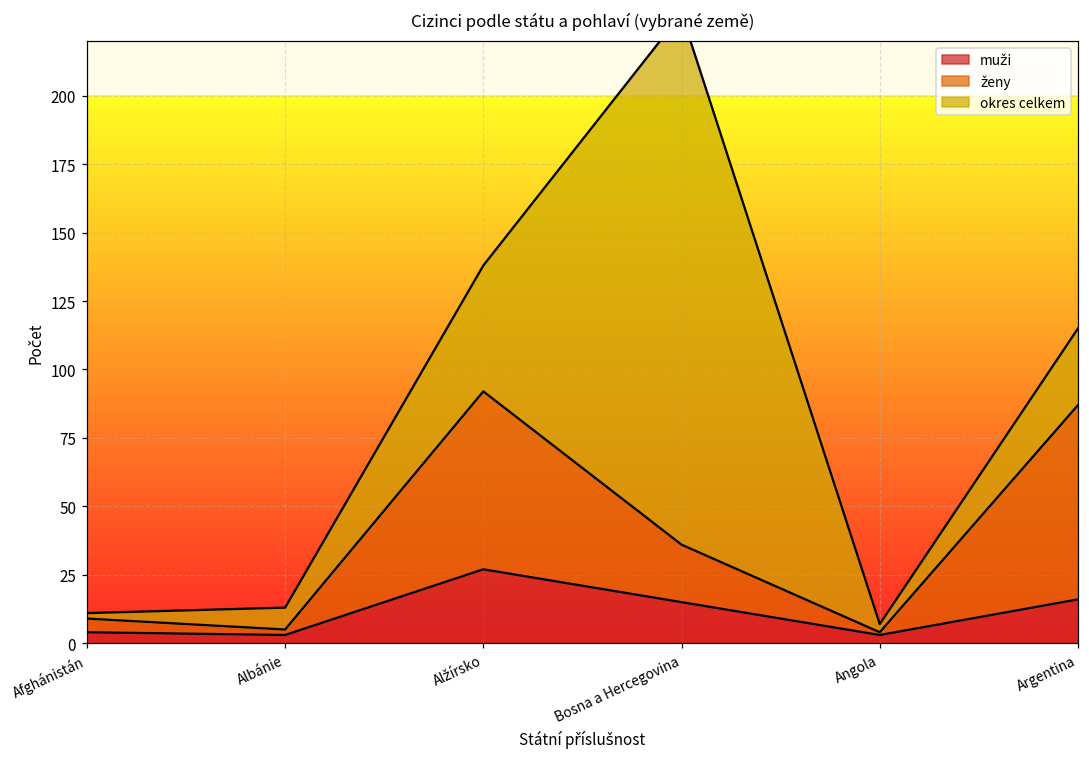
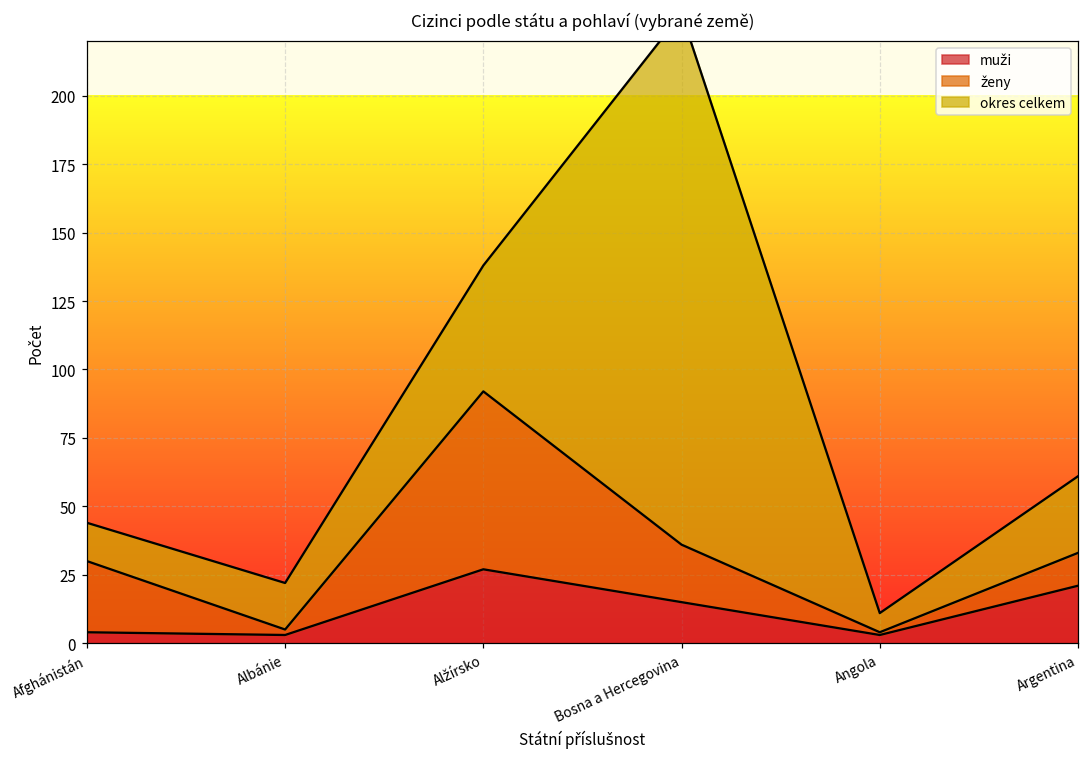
  {
    "muži": {
      "Afghánistán": 4,
      "Albánie": 3,
      "Alžírsko": 27,
      "Bosna a Hercegovina": 15,
-     "Argentina": 16
+     "Argentina": 21
    },
    "ženy": {
-     "Afghánistán": 5,
+     "Afghánistán": 26,
      "Albánie": 2,
      "Alžírsko": 65,
      "Bosna a Hercegovina": 21,
-     "Argentina": 71
+     "Argentina": 12
    },
    "okres celkem": {
-     "Afghánistán": 2,
-     "Albánie": 8,
+     "Afghánistán": 14,
+     "Albánie": 17,
      "Alžírsko": 46,
-     "Angola": 3,
+     "Angola": 7,
      "Argentina": 28
    }
  }
